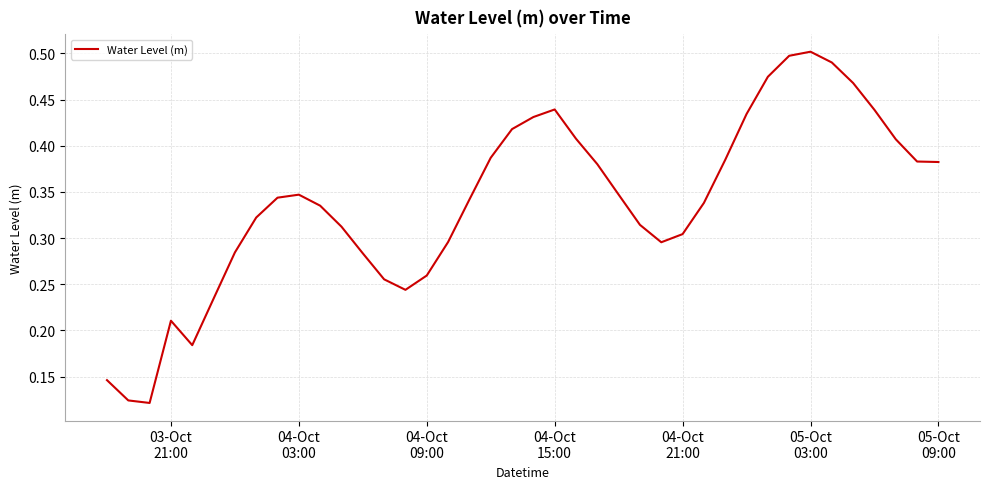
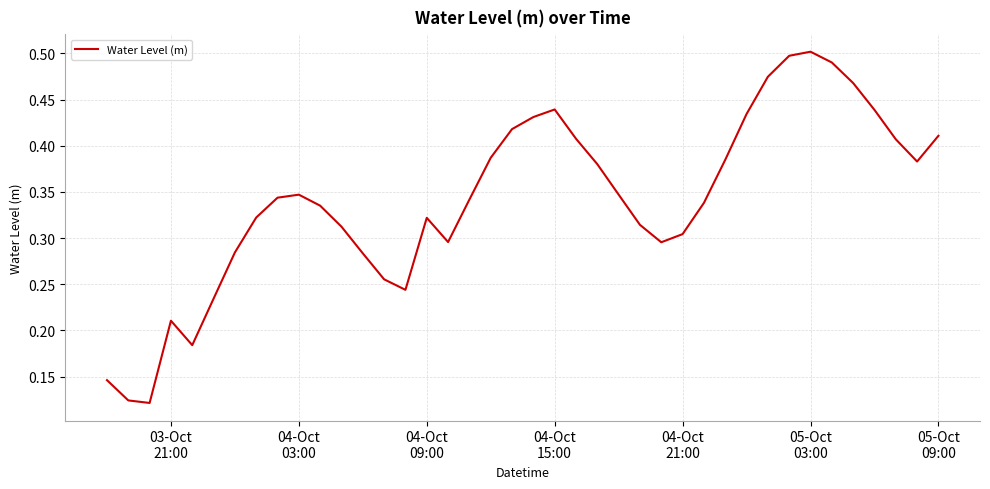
  {
    "03-Oct 21:00": 0.21,
    "04-Oct 03:00": 0.35,
-   "04-Oct 09:00": 0.26,
+   "04-Oct 09:00": 0.32,
    "04-Oct 15:00": 0.44,
    "04-Oct 21:00": 0.30,
    "05-Oct 03:00": 0.50,
-   "05-Oct 09:00": 0.38
+   "05-Oct 09:00": 0.41
  }
